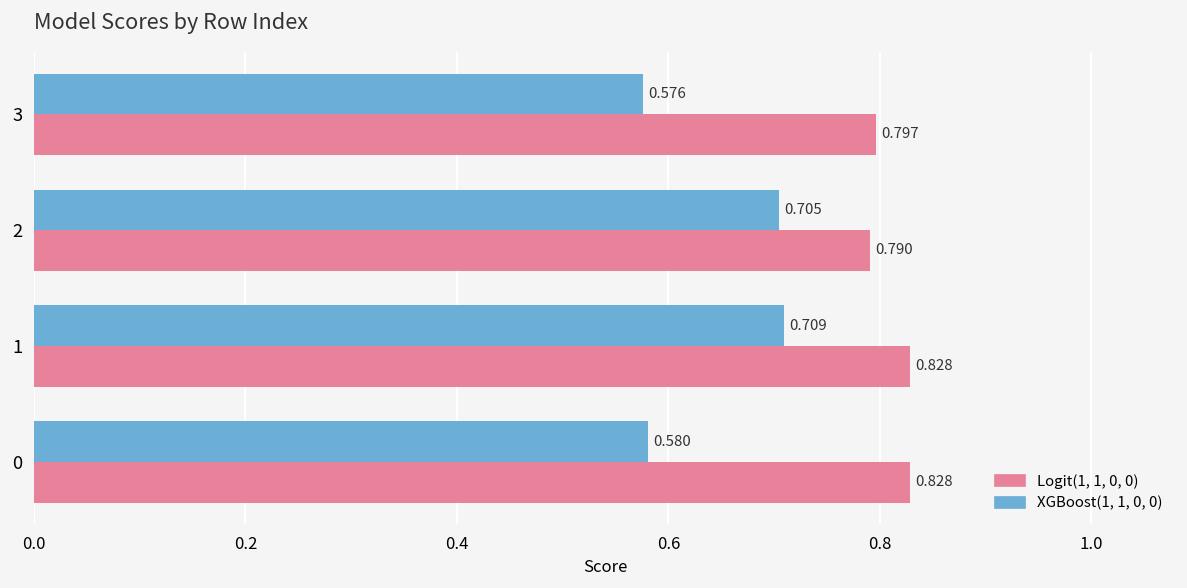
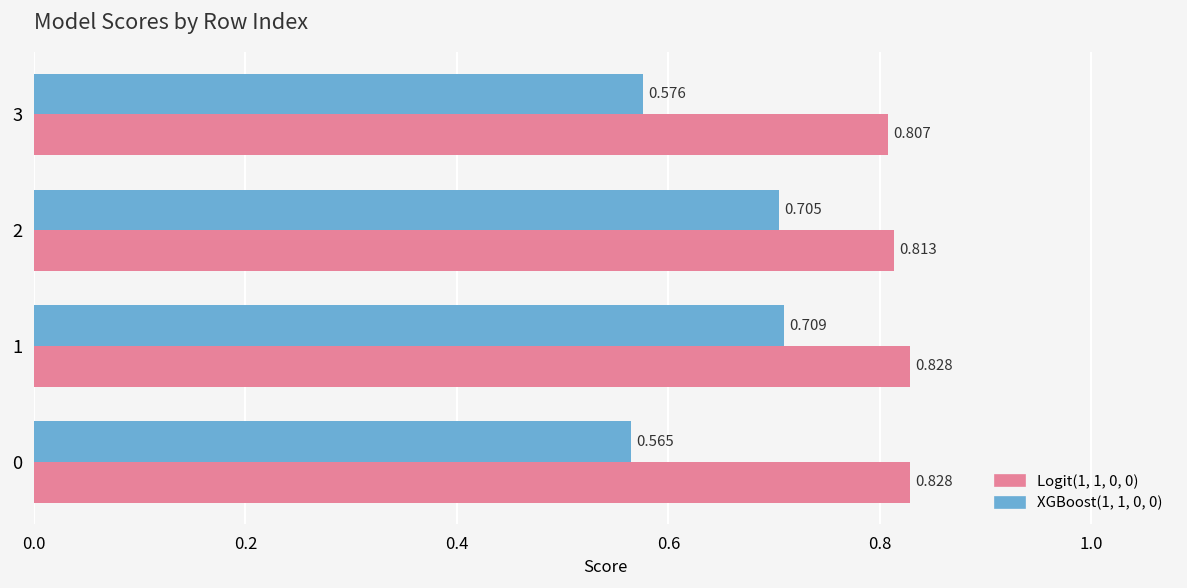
  {
    "Logit(1, 1, 0, 0)": {
-     "3": 0.797,
-     "2": 0.790,
+     "3": 0.807,
+     "2": 0.813,
      "1": 0.828,
      "0": 0.828
    },
    "XGBoost(1, 1, 0, 0)": {
      "3": 0.576,
      "2": 0.705,
      "1": 0.709,
-     "0": 0.580
+     "0": 0.565
    }
  }
